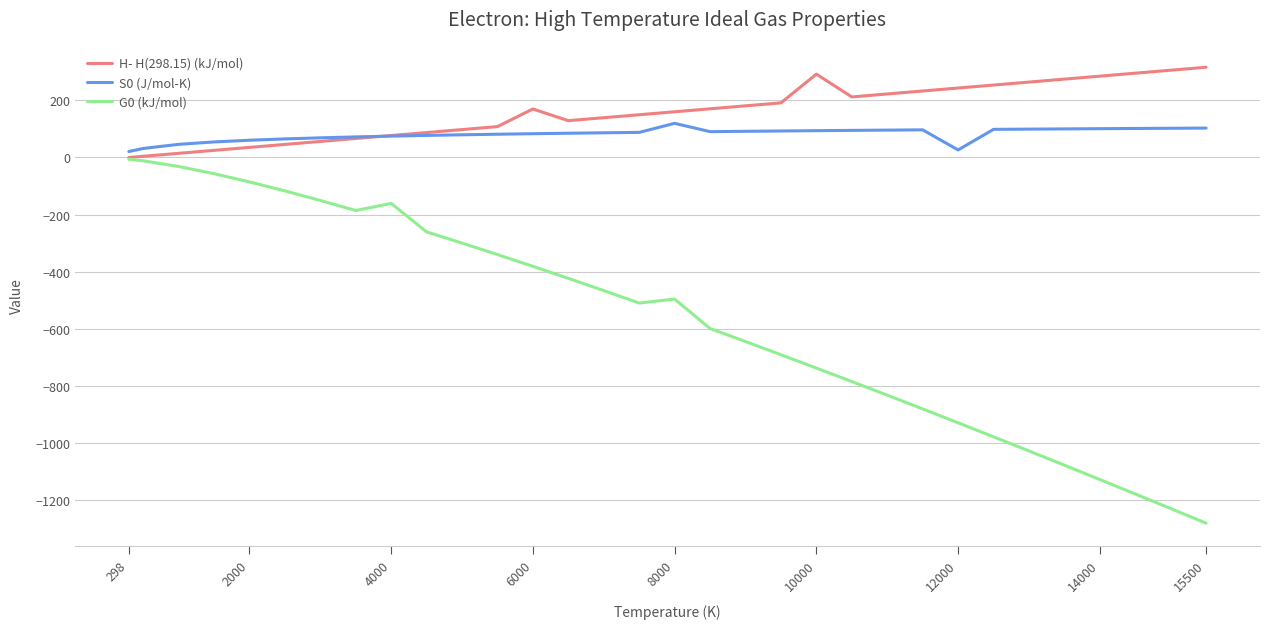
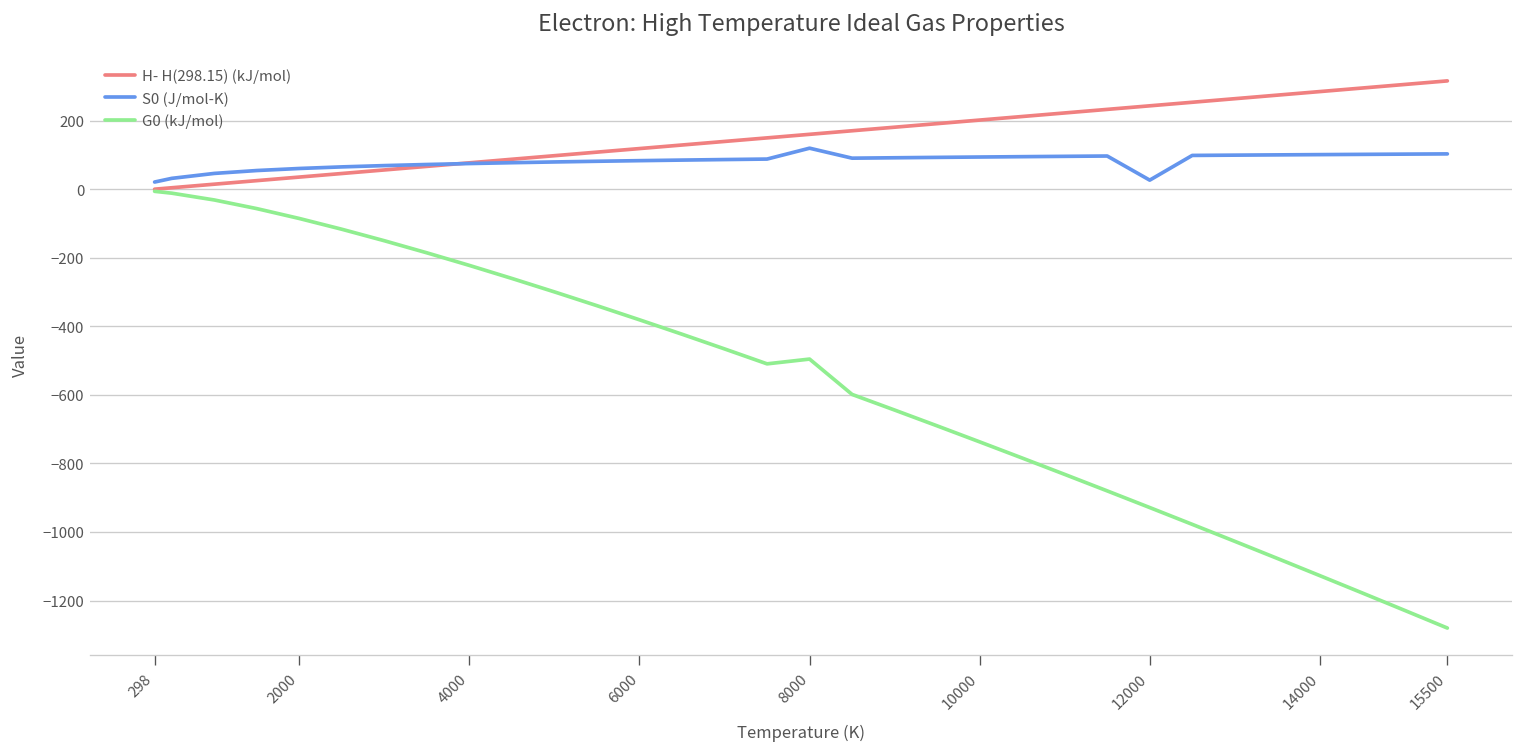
  {
    "H- H(298.15) (kJ/mol)": {
      "2000": 40,
-     "6000": 170,
+     "6000": 120,
      "8000": 160,
-     "10000": 290,
+     "10000": 200,
      "12000": 240,
      "14000": 280,
      "15500": 320
    },
    "S0 (J/mol-K)": {
      "298": 20,
      "2000": 60,
      "6000": 80,
      "8000": 120,
      "10000": 90,
      "12000": 30,
      "14000": 100,
      "15500": 100
    },
    "G0 (kJ/mol)": {
      "2000": -90,
-     "4000": -160,
+     "4000": -220,
      "6000": -380,
      "8000": -500,
      "10000": -740,
      "12000": -930,
      "14000": -1130,
      "15500": -1280
    }
  }
